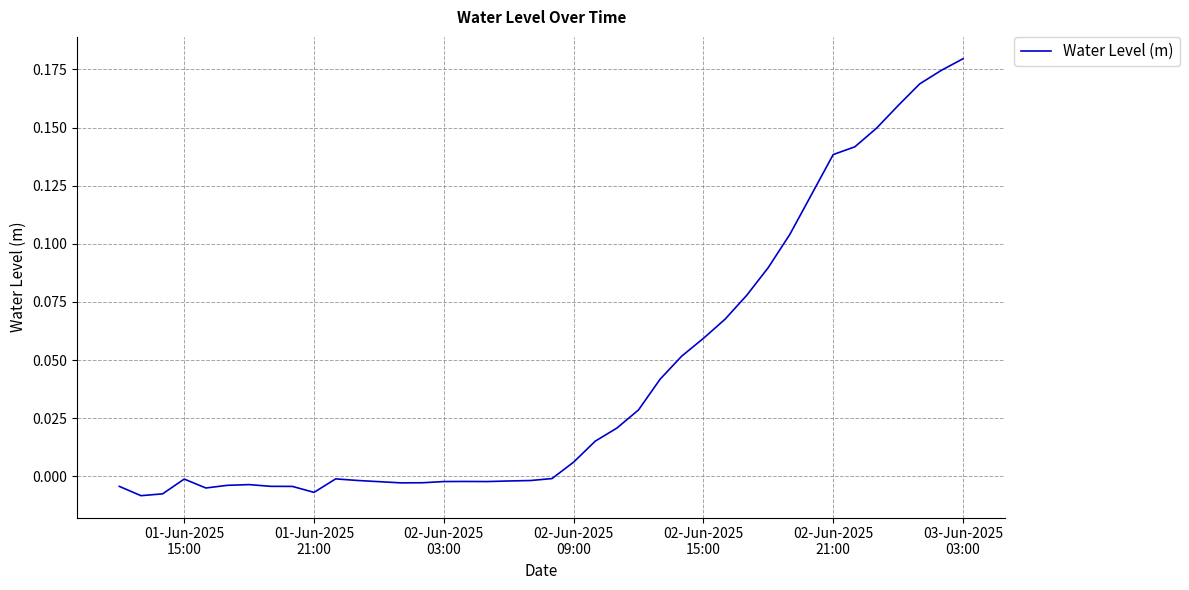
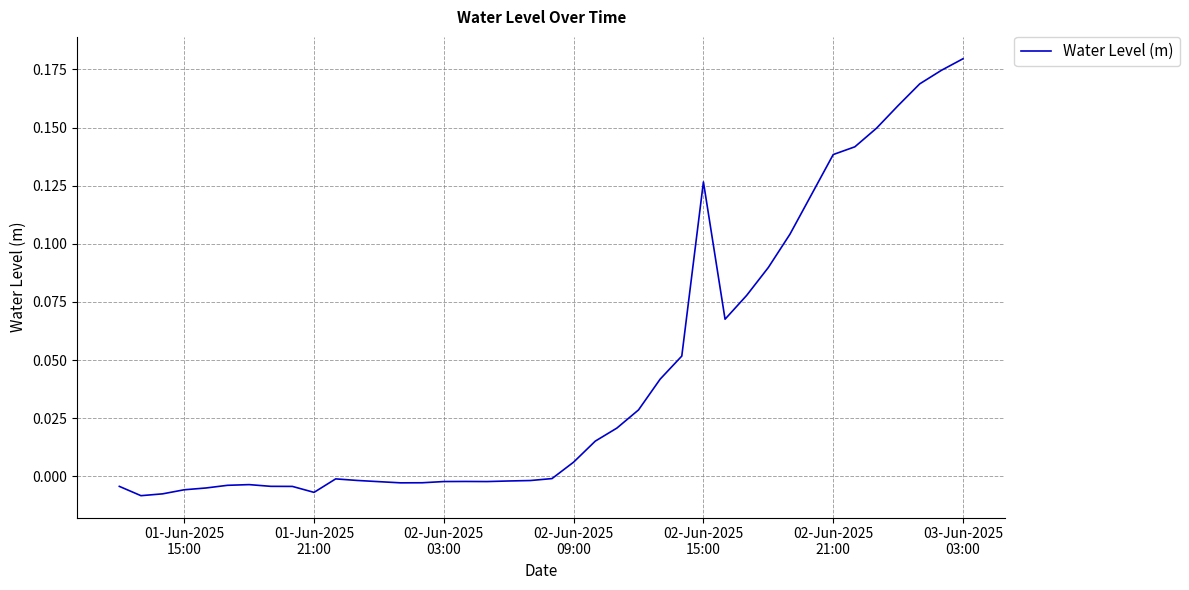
  {
-   "01-Jun-2025 15:00": -0.001,
+   "01-Jun-2025 15:00": -0.006,
    "01-Jun-2025 21:00": -0.007,
    "02-Jun-2025 03:00": -0.002,
    "02-Jun-2025 09:00": 0.006,
-   "02-Jun-2025 15:00": 0.059,
+   "02-Jun-2025 15:00": 0.127,
    "02-Jun-2025 21:00": 0.138,
    "03-Jun-2025 03:00": 0.180
  }
